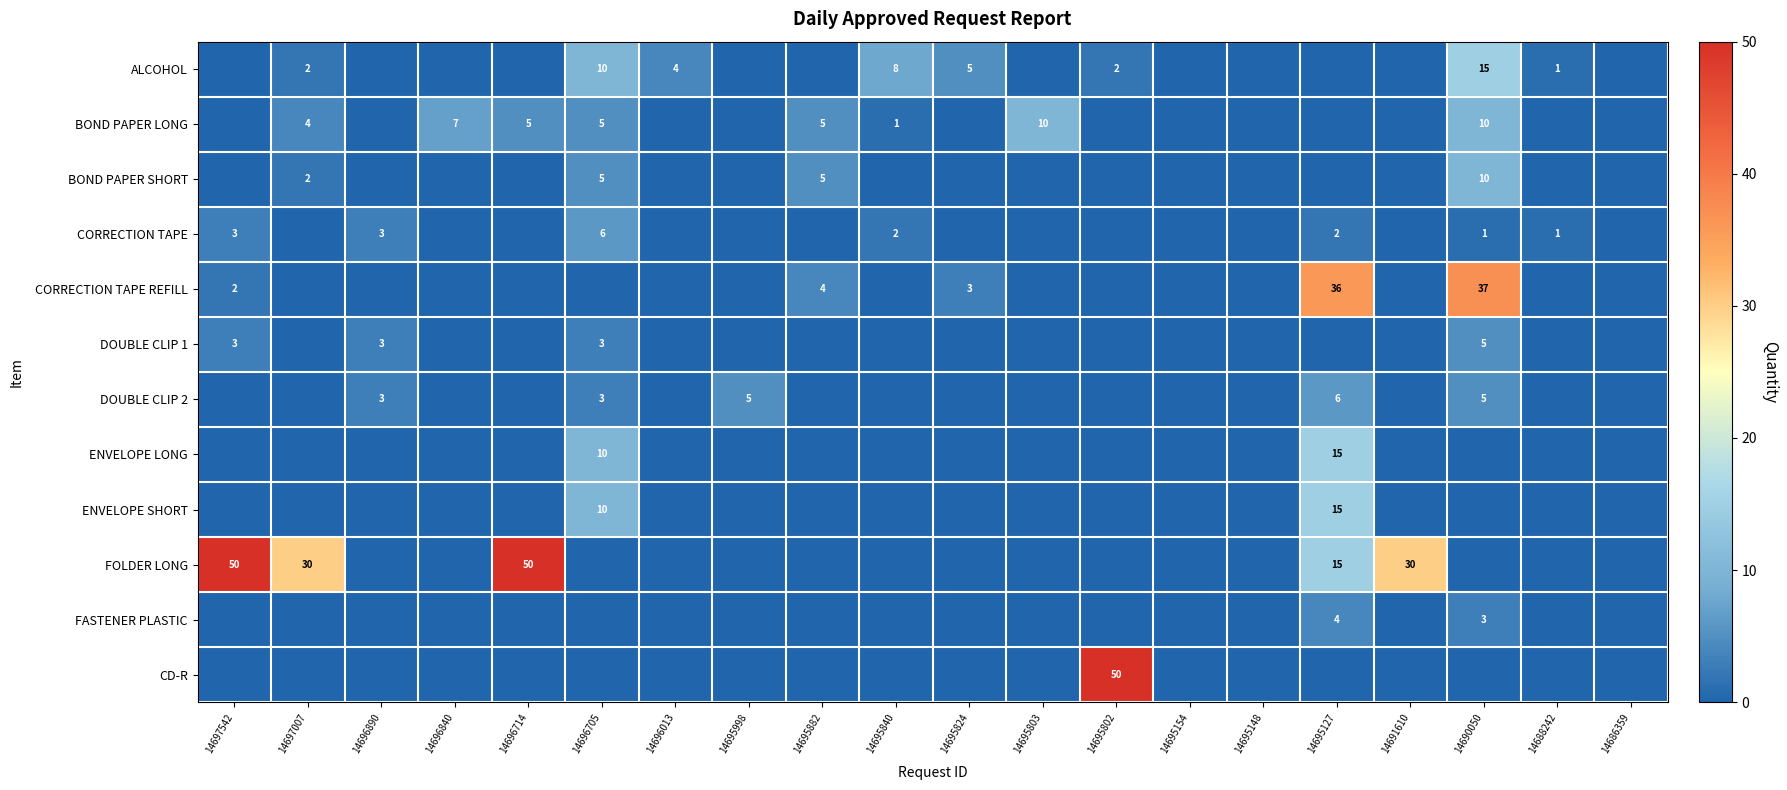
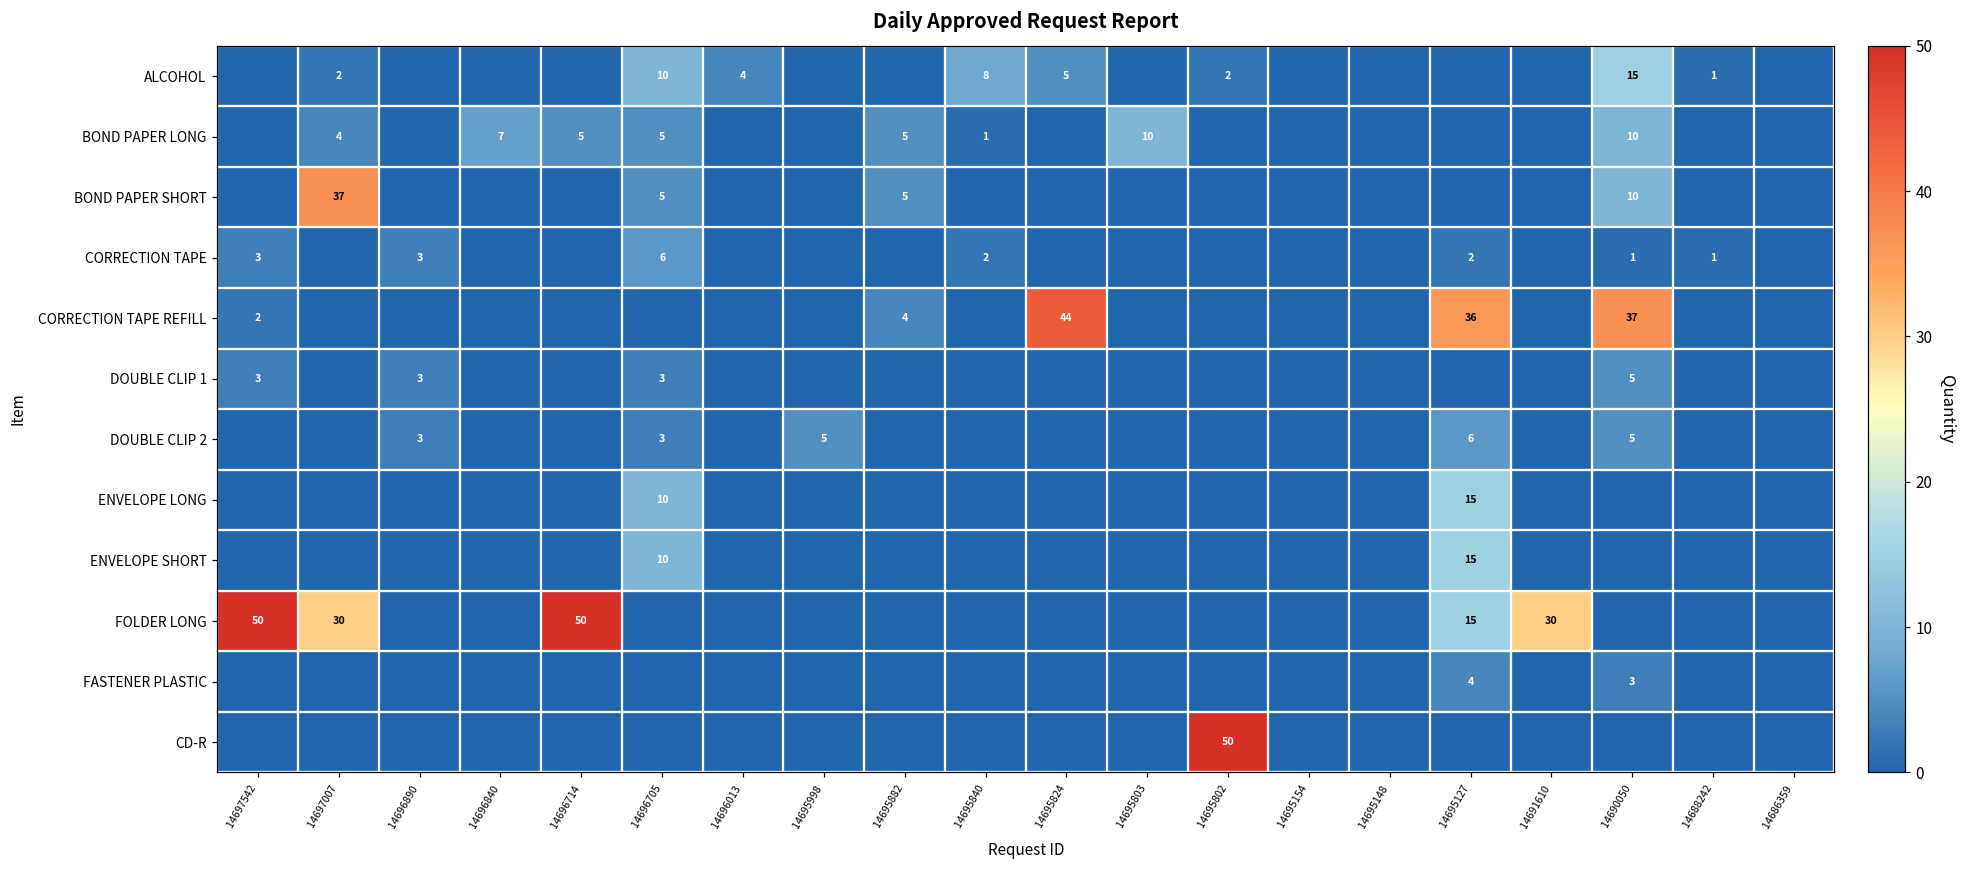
  {
    "ALCOHOL": {
      "14697007": 2,
      "14696705": 10,
      "14696013": 4,
      "14695840": 8,
      "14695824": 5,
      "14695802": 2,
      "14690050": 15,
      "14688242": 1
    },
    "BOND PAPER LONG": {
      "14697007": 4,
      "14696840": 7,
      "14696714": 5,
      "14696705": 5,
      "14695882": 5,
      "14695840": 1,
      "14695803": 10,
      "14690050": 10
    },
    "BOND PAPER SHORT": {
-     "14697007": 2,
+     "14697007": 37,
      "14696705": 5,
      "14695882": 5,
      "14690050": 10
    },
    "CORRECTION TAPE": {
      "14697542": 3,
      "14696890": 3,
      "14696705": 6,
      "14695840": 2,
      "14695127": 2,
      "14690050": 1,
      "14688242": 1
    },
    "CORRECTION TAPE REFILL": {
      "14697542": 2,
      "14695882": 4,
-     "14695824": 3,
+     "14695824": 44,
      "14695127": 36,
      "14690050": 37
    },
    "DOUBLE CLIP 1": {
      "14697542": 3,
      "14696890": 3,
      "14696705": 3,
      "14690050": 5
    },
    "DOUBLE CLIP 2": {
      "14696890": 3,
      "14696705": 3,
      "14695998": 5,
      "14695127": 6,
      "14690050": 5
    },
    "ENVELOPE LONG": {
      "14696705": 10,
      "14695127": 15
    },
    "ENVELOPE SHORT": {
      "14696705": 10,
      "14695127": 15
    },
    "FOLDER LONG": {
      "14697542": 50,
      "14697007": 30,
      "14696714": 50,
      "14695127": 15,
      "14691610": 30
    },
    "FASTENER PLASTIC": {
      "14695127": 4,
      "14690050": 3
    },
    "CD-R": {
      "14695802": 50
    }
  }
